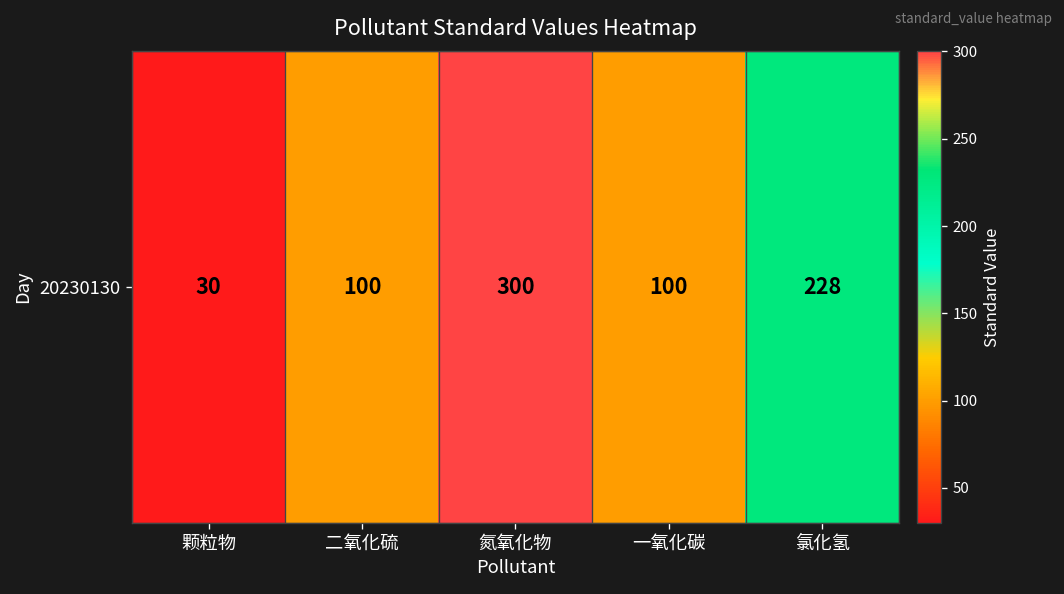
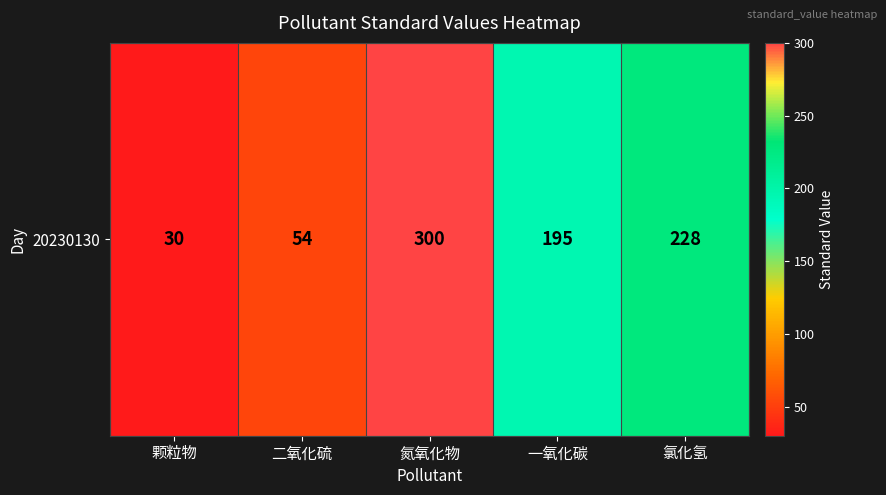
  {
    "20230130": {
      "颗粒物": 30,
-     "二氧化硫": 100,
+     "二氧化硫": 54,
      "氮氧化物": 300,
-     "一氧化碳": 100,
+     "一氧化碳": 195,
      "氯化氢": 228
    }
  }
